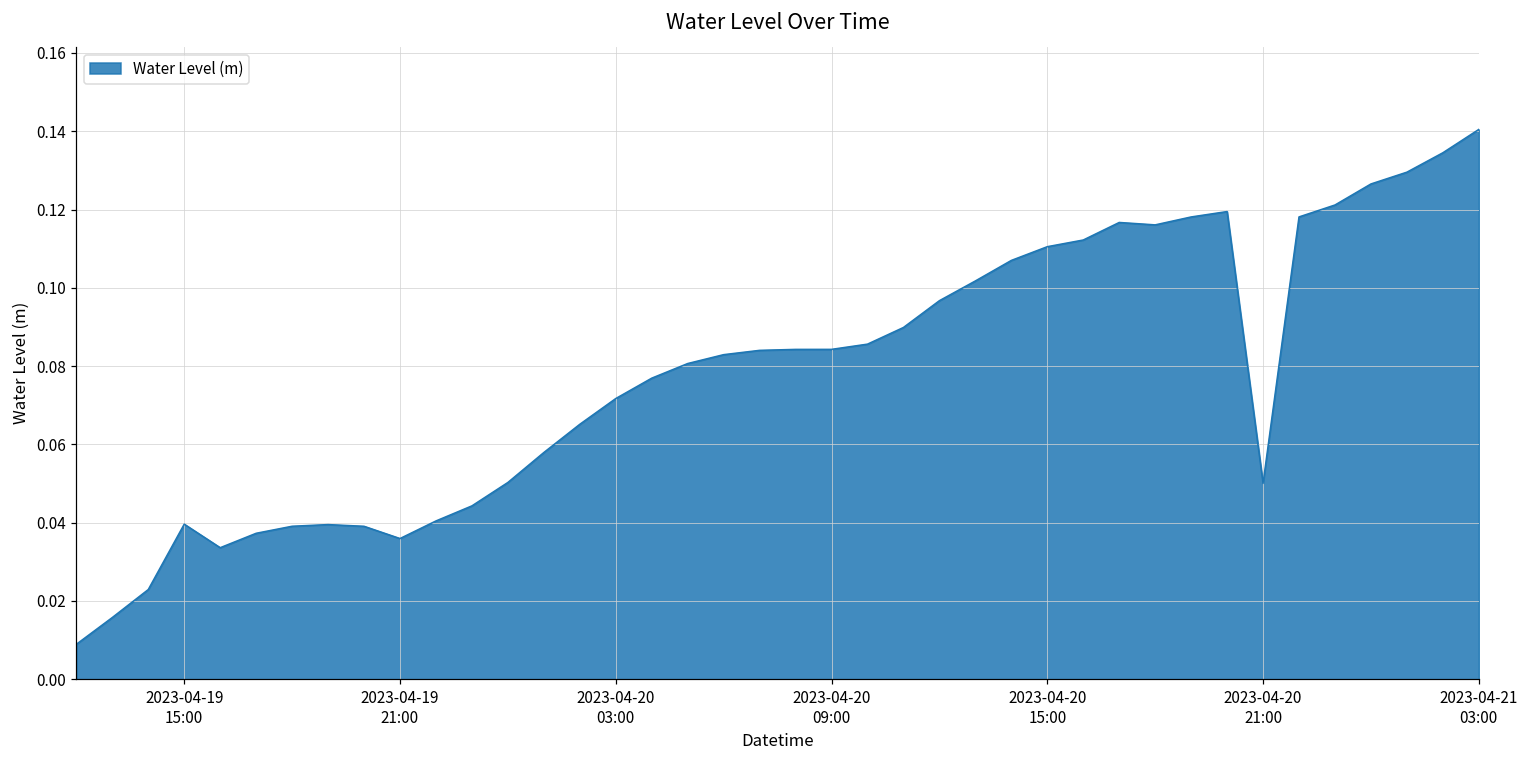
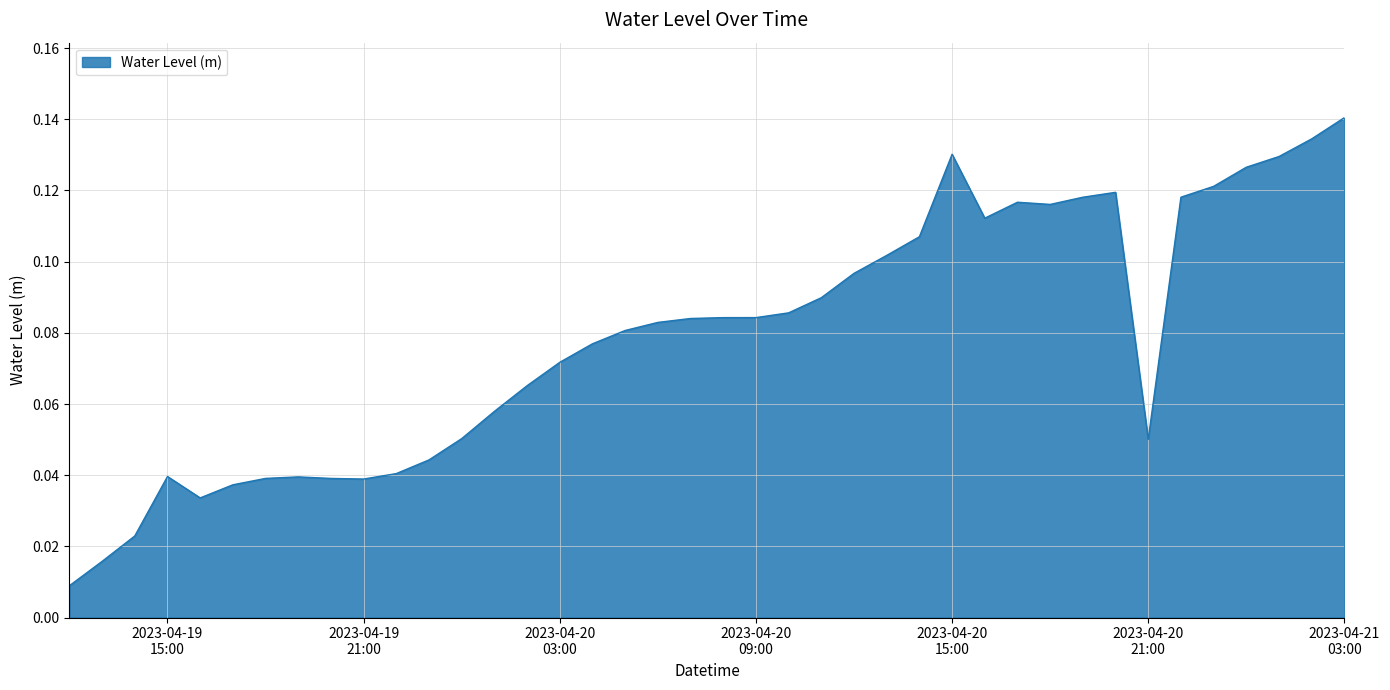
  {
    "2023-04-19 15:00": 0.040,
-   "2023-04-19 21:00": 0.036,
+   "2023-04-19 21:00": 0.039,
    "2023-04-20 03:00": 0.072,
    "2023-04-20 09:00": 0.084,
-   "2023-04-20 15:00": 0.111,
+   "2023-04-20 15:00": 0.130,
    "2023-04-20 21:00": 0.050,
    "2023-04-21 03:00": 0.140
  }
